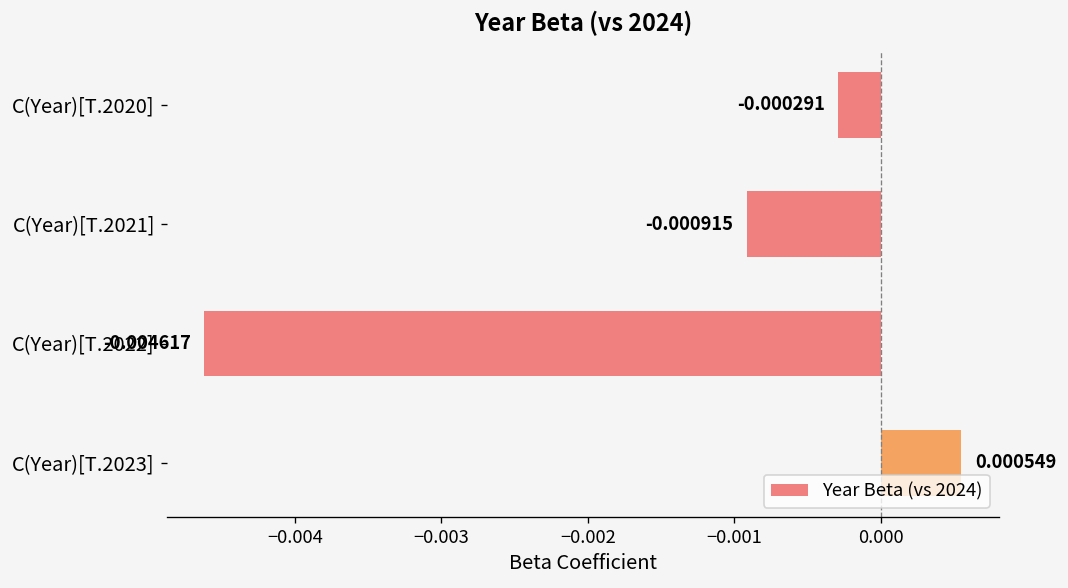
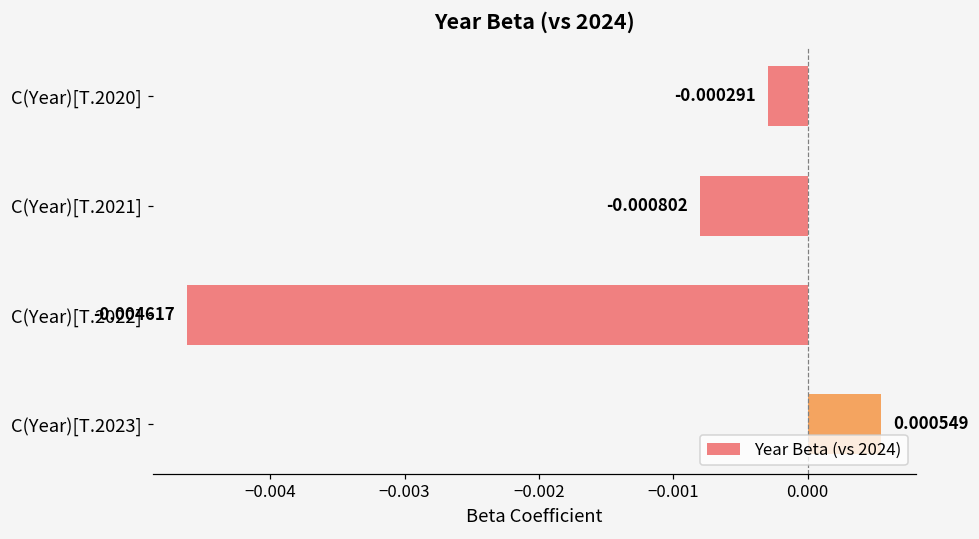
  {
    "C(Year)[T.2020]": -0.000291,
-   "C(Year)[T.2021]": -0.000915,
+   "C(Year)[T.2021]": -0.000802,
    "C(Year)[T.2022]": -0.004617,
    "C(Year)[T.2023]": 0.000549
  }
